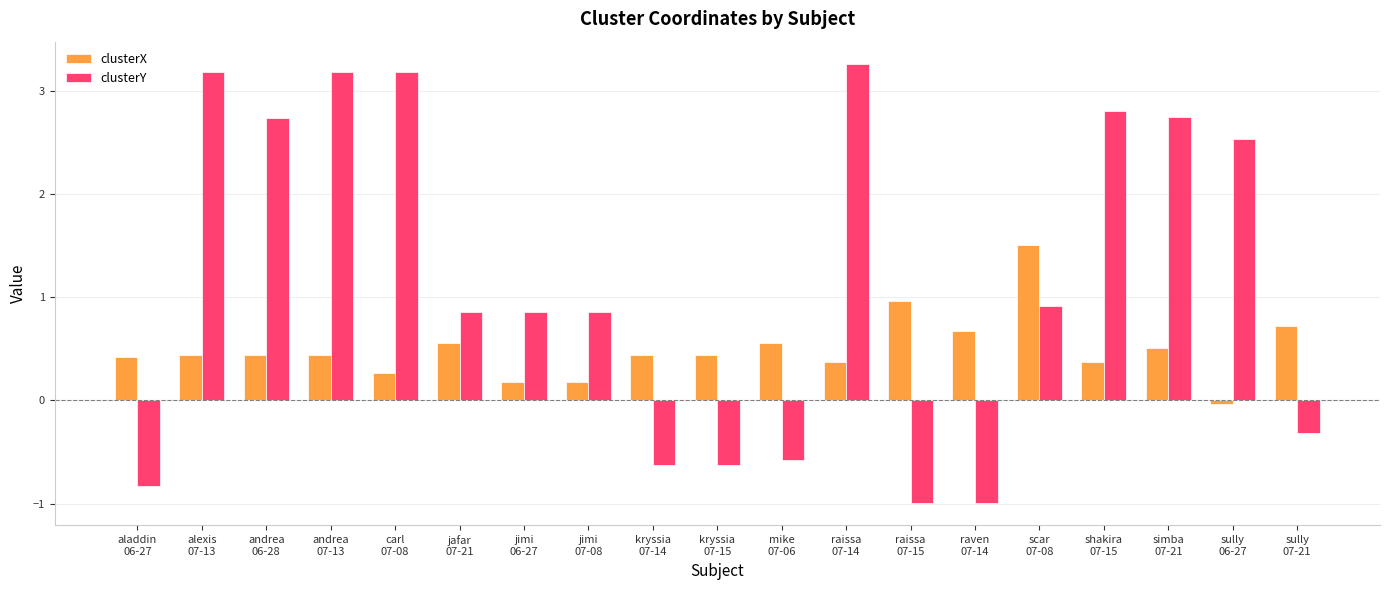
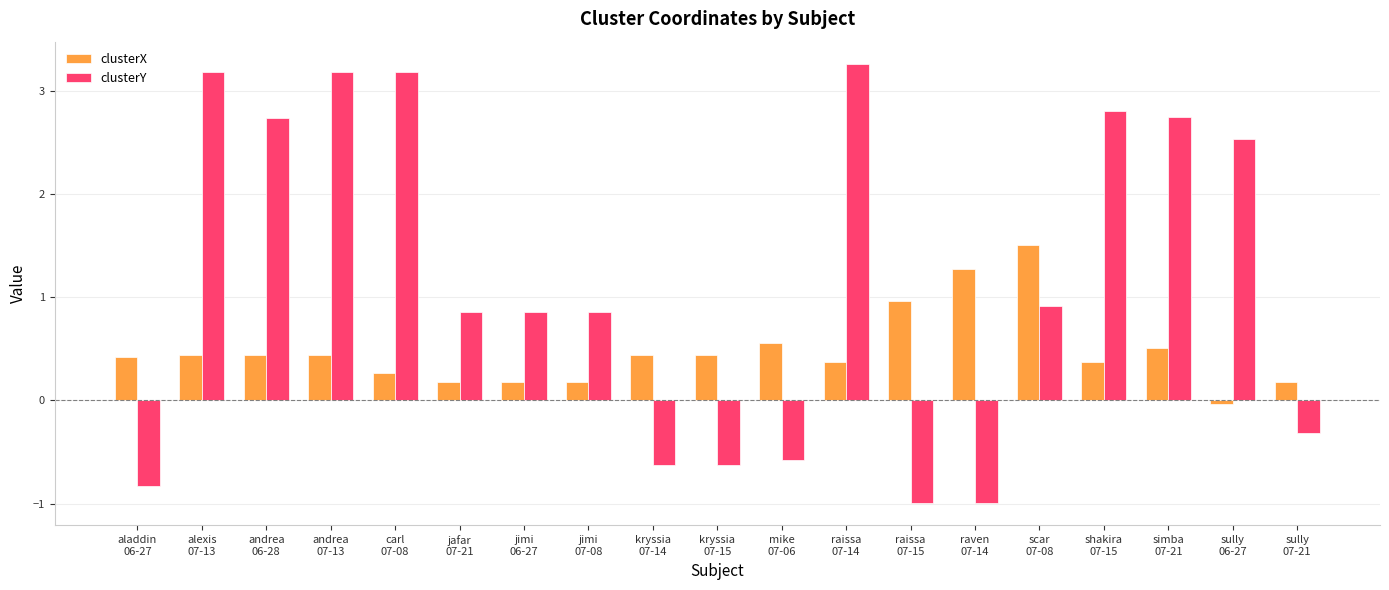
  {
    "clusterX": {
      "aladdin 06-27": 0.42,
      "alexis 07-13": 0.44,
      "andrea 06-28": 0.44,
      "andrea 07-13": 0.44,
      "carl 07-08": 0.26,
-     "jafar 07-21": 0.55,
+     "jafar 07-21": 0.18,
      "jimi 06-27": 0.18,
      "jimi 07-08": 0.18,
      "kryssia 07-14": 0.44,
      "kryssia 07-15": 0.44,
      "mike 07-06": 0.56,
      "raissa 07-14": 0.37,
      "raissa 07-15": 0.96,
-     "raven 07-14": 0.67,
+     "raven 07-14": 1.27,
      "scar 07-08": 1.51,
      "shakira 07-15": 0.37,
      "simba 07-21": 0.50,
      "sully 06-27": -0.04,
-     "sully 07-21": 0.72
+     "sully 07-21": 0.18
    },
    "clusterY": {
      "aladdin 06-27": -0.83,
      "alexis 07-13": 3.18,
      "andrea 06-28": 2.74,
      "andrea 07-13": 3.18,
      "carl 07-08": 3.18,
      "jafar 07-21": 0.86,
      "jimi 06-27": 0.86,
      "jimi 07-08": 0.86,
      "kryssia 07-14": -0.62,
      "kryssia 07-15": -0.62,
      "mike 07-06": -0.58,
      "raissa 07-14": 3.26,
      "raissa 07-15": -1.00,
      "raven 07-14": -1.00,
      "scar 07-08": 0.91,
      "shakira 07-15": 2.80,
      "simba 07-21": 2.74,
      "sully 06-27": 2.53,
      "sully 07-21": -0.31
    }
  }
